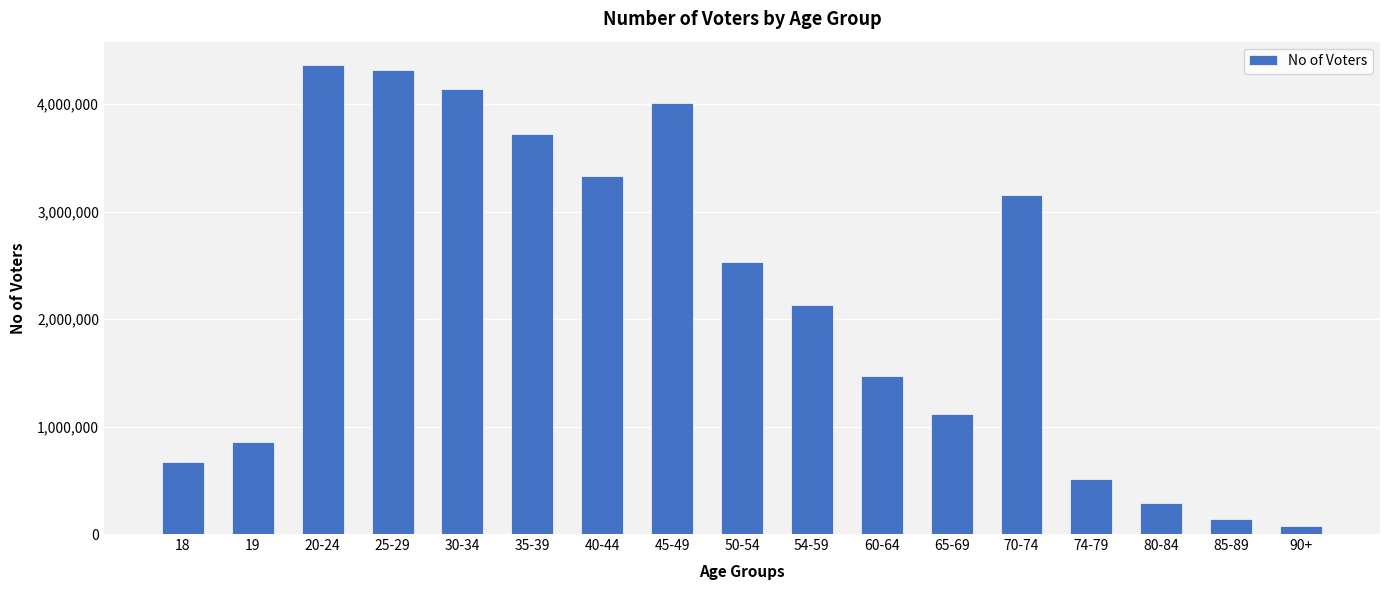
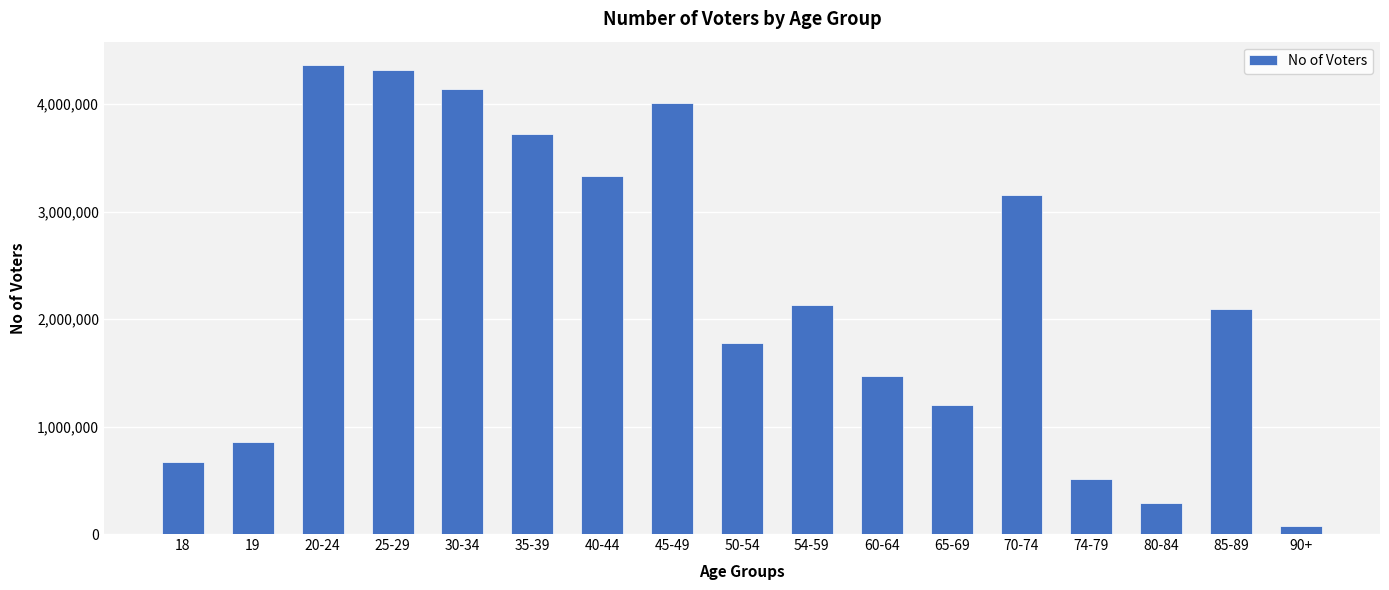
  {
    "18": "670,000",
    "19": "850,000",
    "20-24": "4,360,000",
    "25-29": "4,320,000",
    "30-34": "4,150,000",
    "35-39": "3,720,000",
    "40-44": "3,330,000",
    "45-49": "4,010,000",
-   "50-54": "2,530,000",
+   "50-54": "1,780,000",
    "54-59": "2,140,000",
    "60-64": "1,470,000",
-   "65-69": "1,120,000",
+   "65-69": "1,200,000",
    "70-74": "3,150,000",
    "74-79": "520,000",
    "80-84": "290,000",
-   "85-89": "140,000",
+   "85-89": "2,100,000",
    "90+": "80,000"
  }
